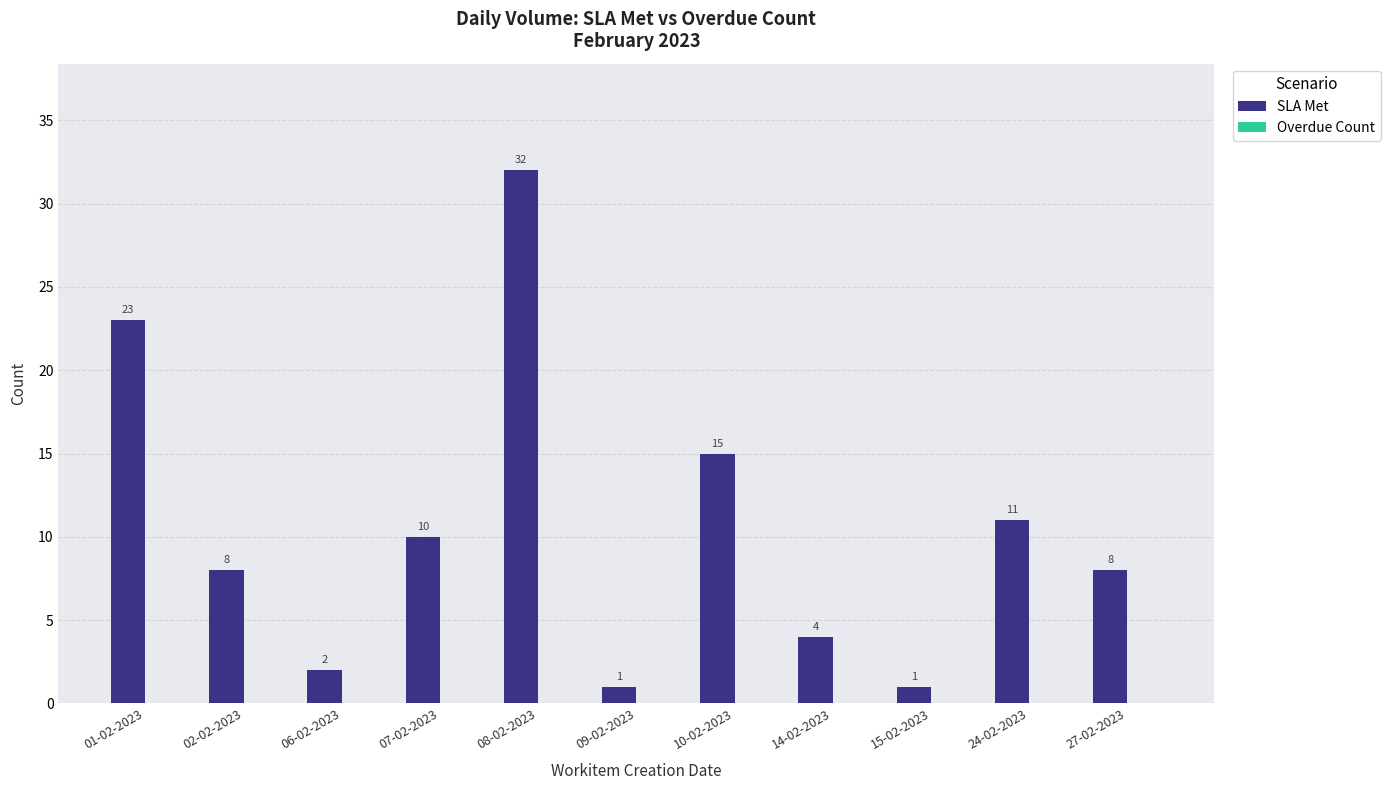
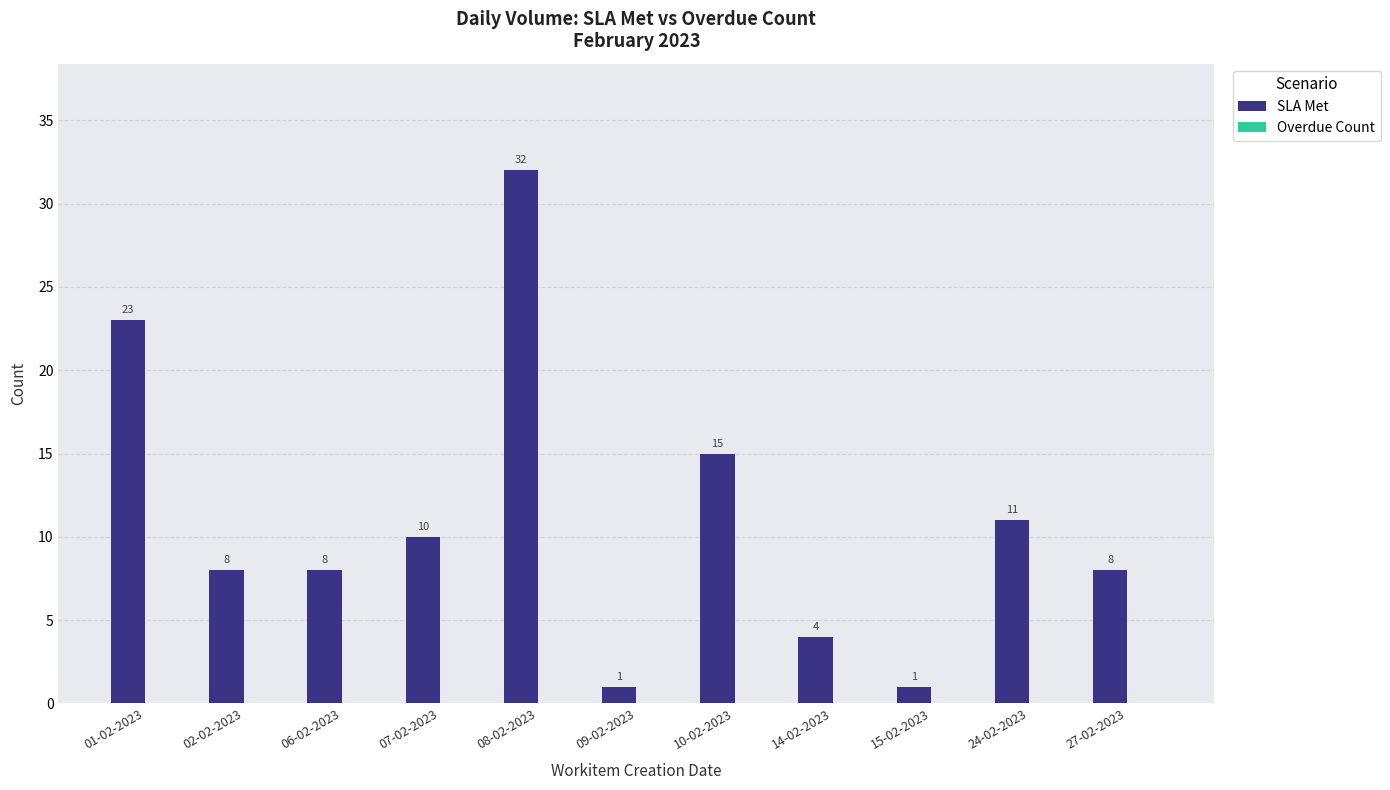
  {
    "SLA Met": {
      "01-02-2023": 23,
      "02-02-2023": 8,
-     "06-02-2023": 2,
+     "06-02-2023": 8,
      "07-02-2023": 10,
      "08-02-2023": 32,
      "09-02-2023": 1,
      "10-02-2023": 15,
      "14-02-2023": 4,
      "15-02-2023": 1,
      "24-02-2023": 11,
      "27-02-2023": 8
    },
    "Overdue Count": {
      "01-02-2023": 0.0,
      "02-02-2023": 0.0,
      "06-02-2023": 0.0,
      "07-02-2023": 0.0,
      "08-02-2023": 0.0,
      "09-02-2023": 0.0,
      "10-02-2023": 0.0,
      "14-02-2023": 0.0,
      "15-02-2023": 0.0,
      "24-02-2023": 0.0,
      "27-02-2023": 0.0
    }
  }
